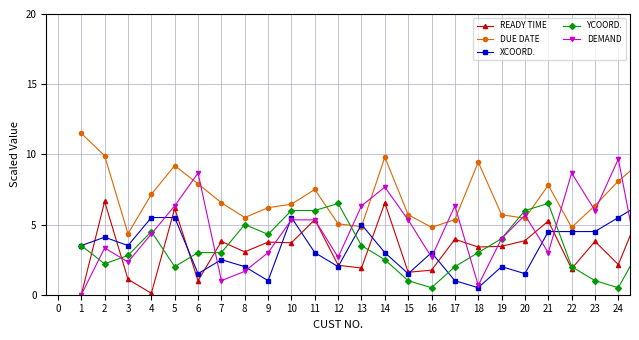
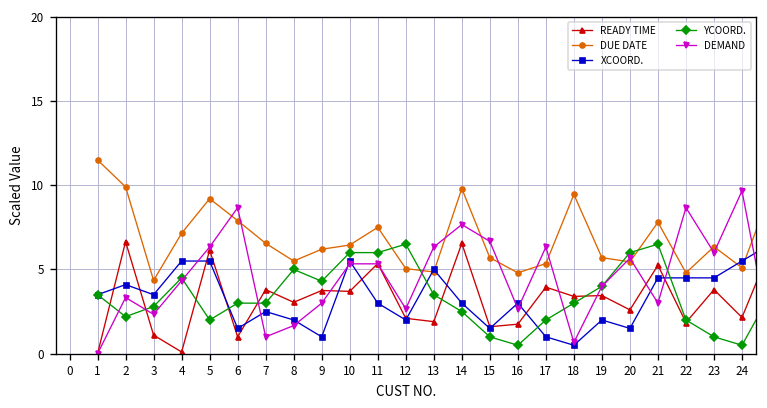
  {
    "READY TIME": {
      "2": 6.7,
      "3": 1.1,
      "4": 0.1,
      "5": 6.2,
      "6": 1.0,
      "7": 3.8,
      "8": 3.1,
      "9": 3.8,
      "10": 3.7,
      "13": 1.9,
      "14": 6.6,
      "16": 1.8,
      "17": 4.0,
      "18": 3.4,
      "19": 3.5,
-     "20": 3.9,
+     "20": 2.6,
      "21": 5.3,
      "23": 3.8,
      "24": 2.2
    },
    "DUE DATE": {
      "1": 11.5,
      "2": 9.9,
      "3": 4.4,
      "4": 7.2,
      "5": 9.2,
      "6": 7.9,
      "7": 6.6,
      "8": 5.5,
      "9": 6.2,
      "10": 6.5,
      "11": 7.5,
      "12": 5.1,
      "14": 9.8,
      "15": 5.7,
      "16": 4.8,
      "17": 5.4,
      "18": 9.5,
      "19": 5.7,
      "20": 5.5,
      "21": 7.8,
      "22": 4.8,
      "23": 6.4,
-     "24": 8.1
+     "24": 5.1
    },
    "XCOORD.": {
      "2": 4.1,
      "3": 3.5,
      "4": 5.5,
      "5": 5.5,
      "6": 1.5,
      "7": 2.5,
      "8": 2.0,
      "9": 1.0,
      "11": 3.0,
      "14": 3.0,
      "16": 3.0,
      "17": 1.0,
      "19": 2.0,
      "20": 1.5,
      "21": 4.5,
      "22": 4.5,
      "23": 4.5,
      "24": 5.5
    },
    "YCOORD.": {
      "2": 2.2,
      "3": 2.8,
      "5": 2.0,
      "6": 3.0,
      "7": 3.0,
      "8": 5.0,
      "9": 4.3,
      "10": 6.0,
      "11": 6.0,
      "12": 6.5,
      "13": 3.5,
      "14": 2.5,
      "15": 1.0,
      "16": 0.5,
      "17": 2.0,
      "18": 3.0,
      "20": 6.0,
      "21": 6.5,
      "23": 1.0,
      "24": 0.5
    },
    "DEMAND": {
      "2": 3.3,
      "3": 2.3,
      "5": 6.3,
      "6": 8.7,
      "7": 1.0,
      "8": 1.7,
      "9": 3.0,
      "12": 2.7,
      "13": 6.3,
      "14": 7.7,
-     "15": 5.3,
+     "15": 6.7,
      "16": 2.7,
      "17": 6.3,
      "20": 5.7,
      "21": 3.0,
      "22": 8.7,
      "23": 6.0,
      "24": 9.7
    }
  }
